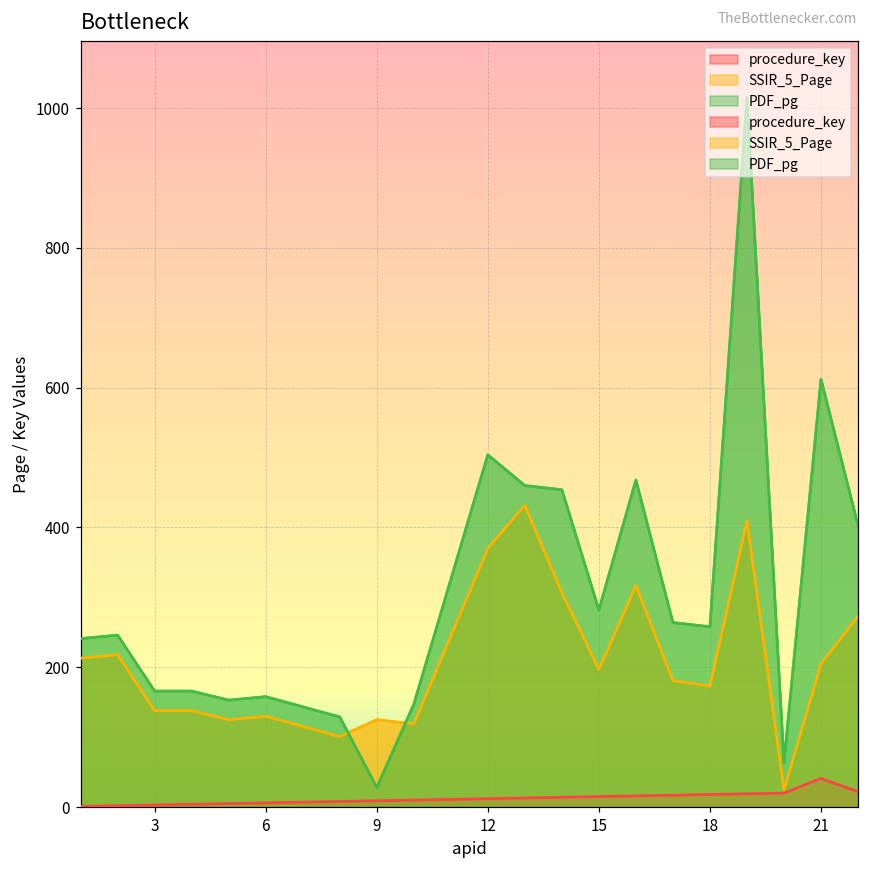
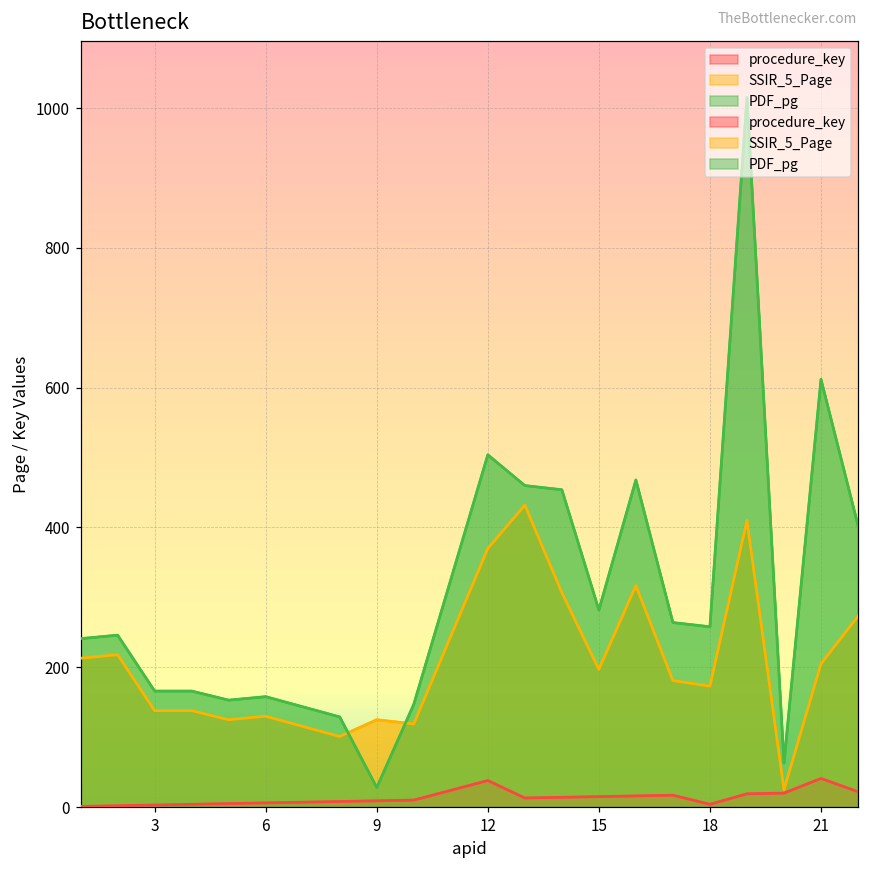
  {
    "procedure_key": {
      "3": 0,
      "6": 10,
      "9": 10,
-     "12": 10,
+     "12": 40,
      "15": 20,
-     "18": 20,
+     "18": 0,
      "21": 40
    },
    "SSIR_5_Page": {
      "3": 140,
      "6": 130,
      "9": 130,
      "12": 370,
      "15": 200,
      "18": 170,
      "21": 210
    },
    "PDF_pg": {
      "3": 170,
      "6": 160,
      "9": 30,
      "12": 500,
      "15": 280,
      "18": 260,
      "21": 610
    }
  }
